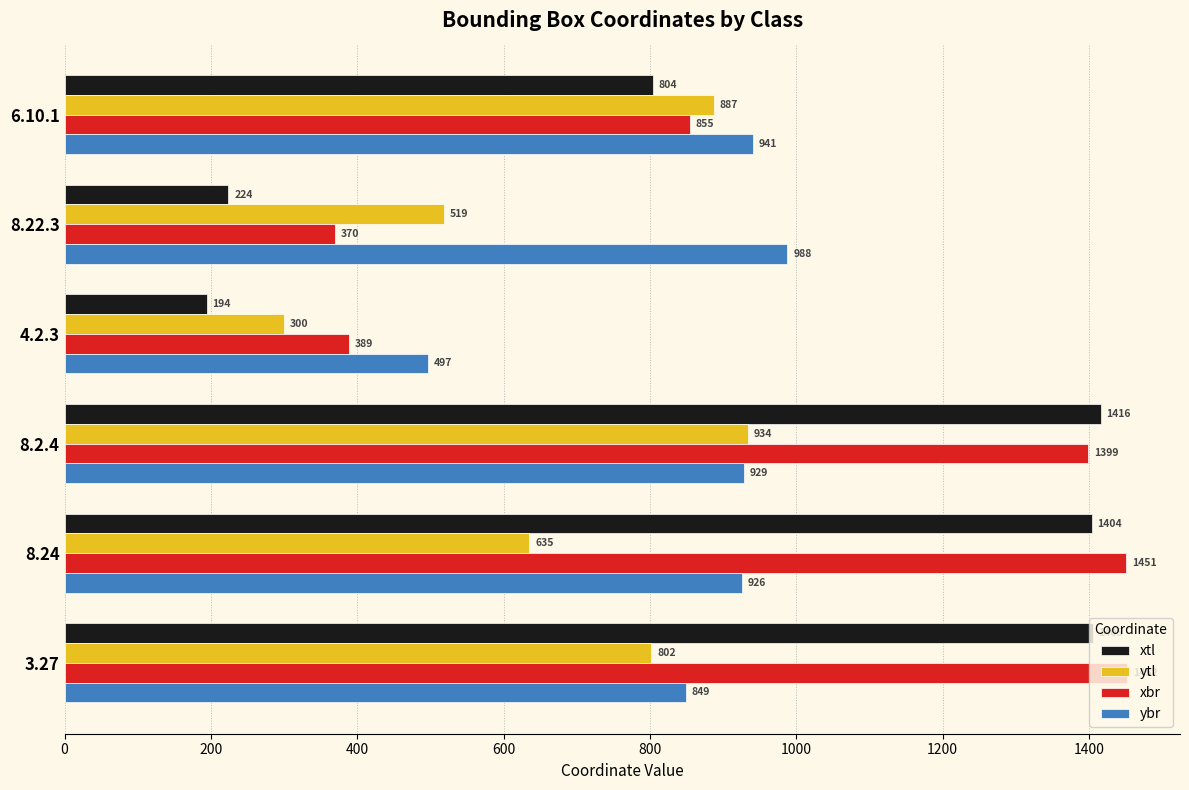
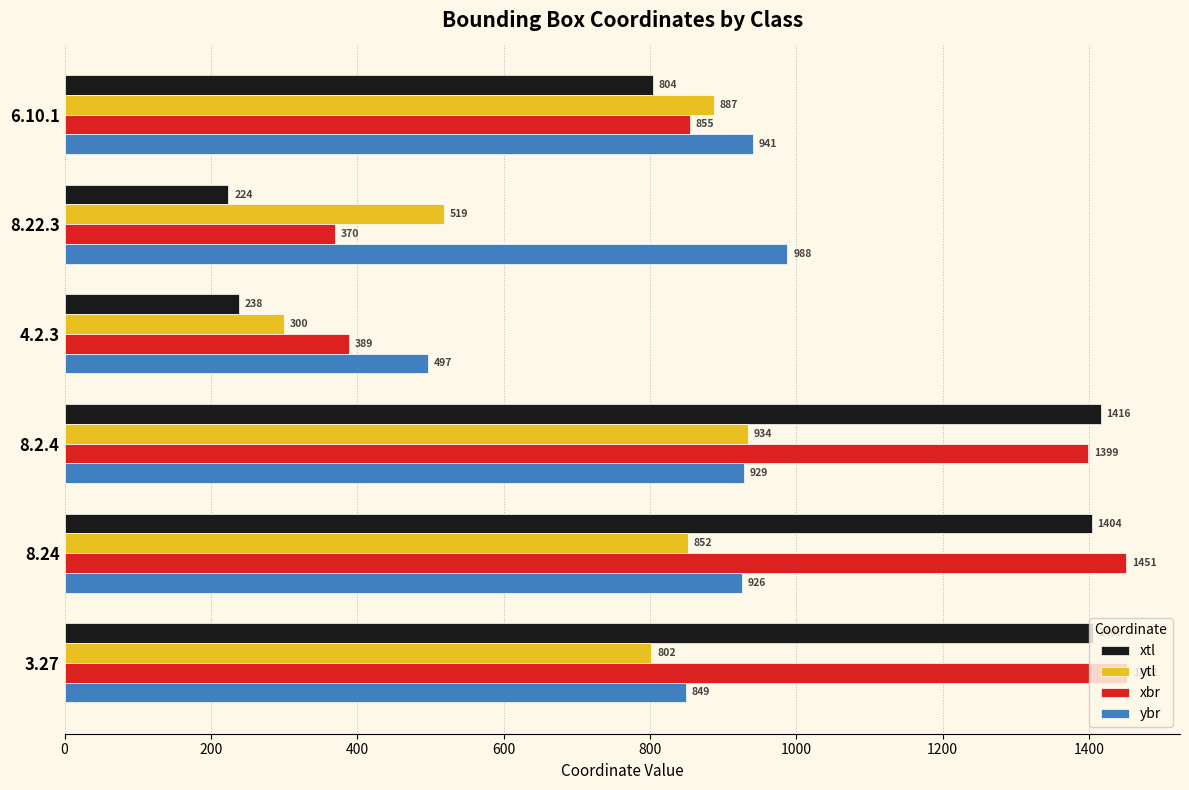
  {
    "xtl": {
      "6.10.1": 804,
      "8.22.3": 224,
-     "4.2.3": 194,
+     "4.2.3": 238,
      "8.2.4": 1416,
      "8.24": 1404
    },
    "ytl": {
      "6.10.1": 887,
      "8.22.3": 519,
      "4.2.3": 300,
      "8.2.4": 934,
-     "8.24": 635,
+     "8.24": 852,
      "3.27": 802
    },
    "xbr": {
      "6.10.1": 855,
      "8.22.3": 370,
      "4.2.3": 389,
      "8.2.4": 1399,
      "8.24": 1451
    },
    "ybr": {
      "6.10.1": 941,
      "8.22.3": 988,
      "4.2.3": 497,
      "8.2.4": 929,
      "8.24": 926,
      "3.27": 849
    }
  }
